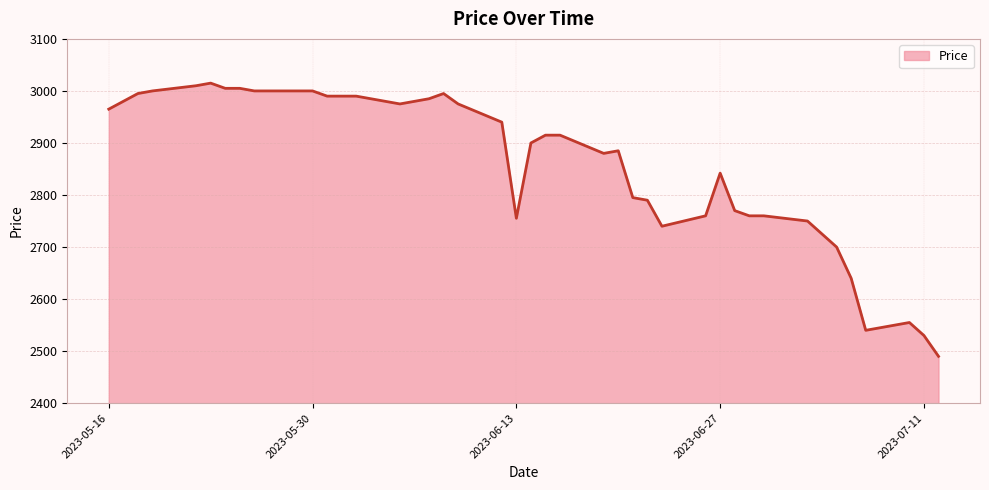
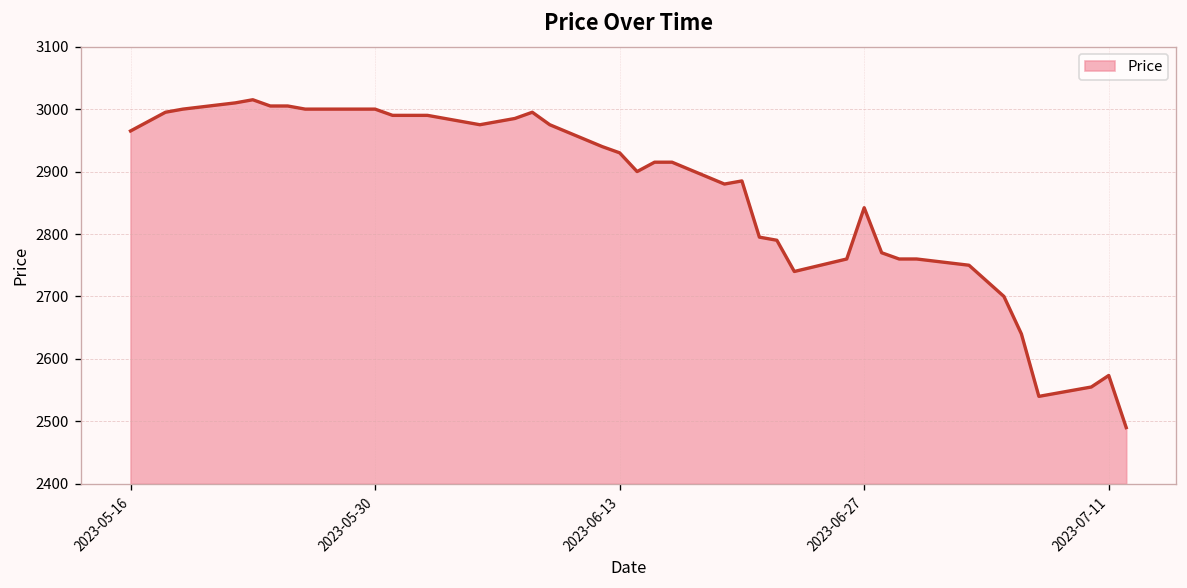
  {
    "2023-05-16": 2970,
    "2023-05-30": 3000,
-   "2023-06-13": 2760,
+   "2023-06-13": 2930,
    "2023-06-27": 2840,
-   "2023-07-11": 2530
+   "2023-07-11": 2570
  }
